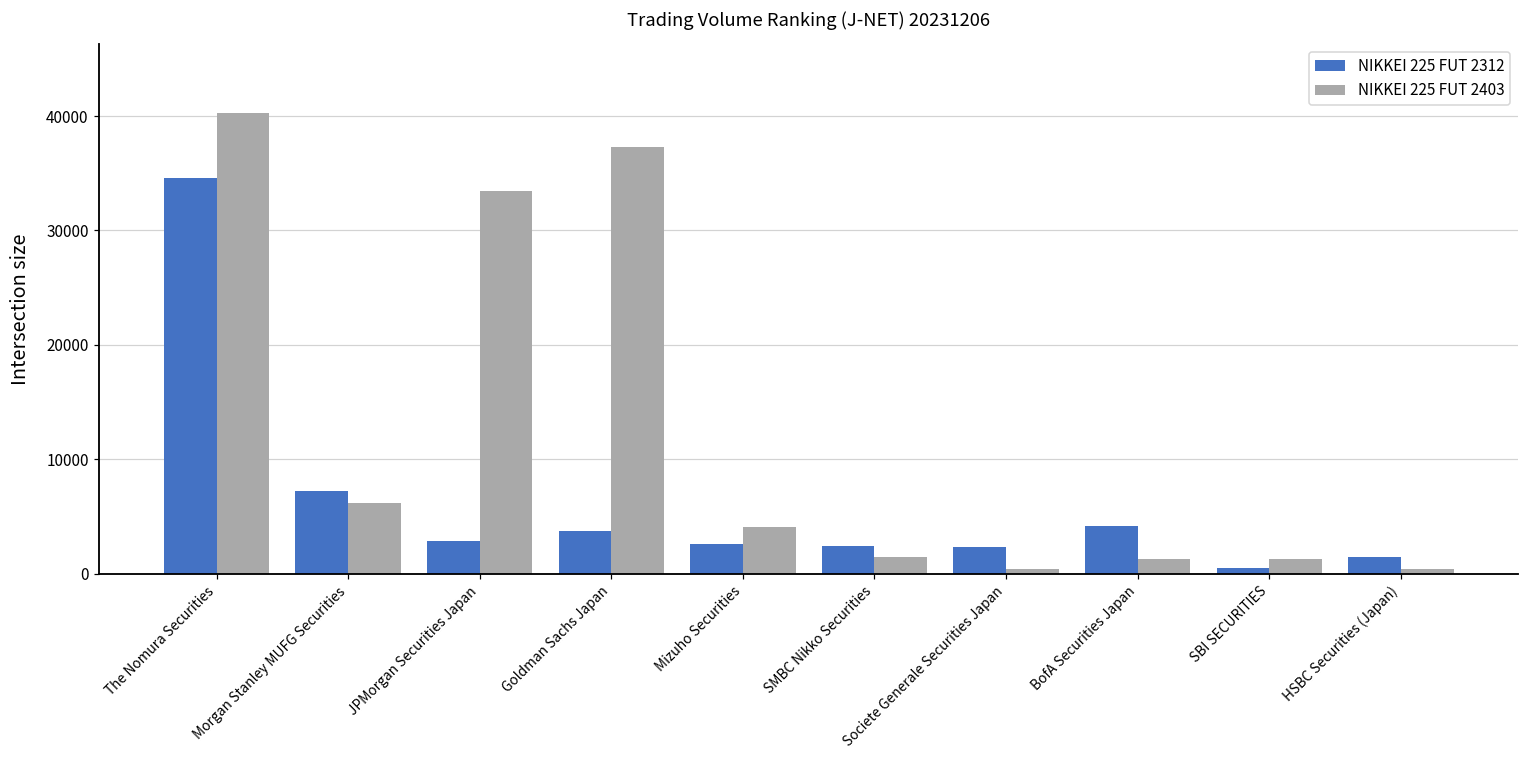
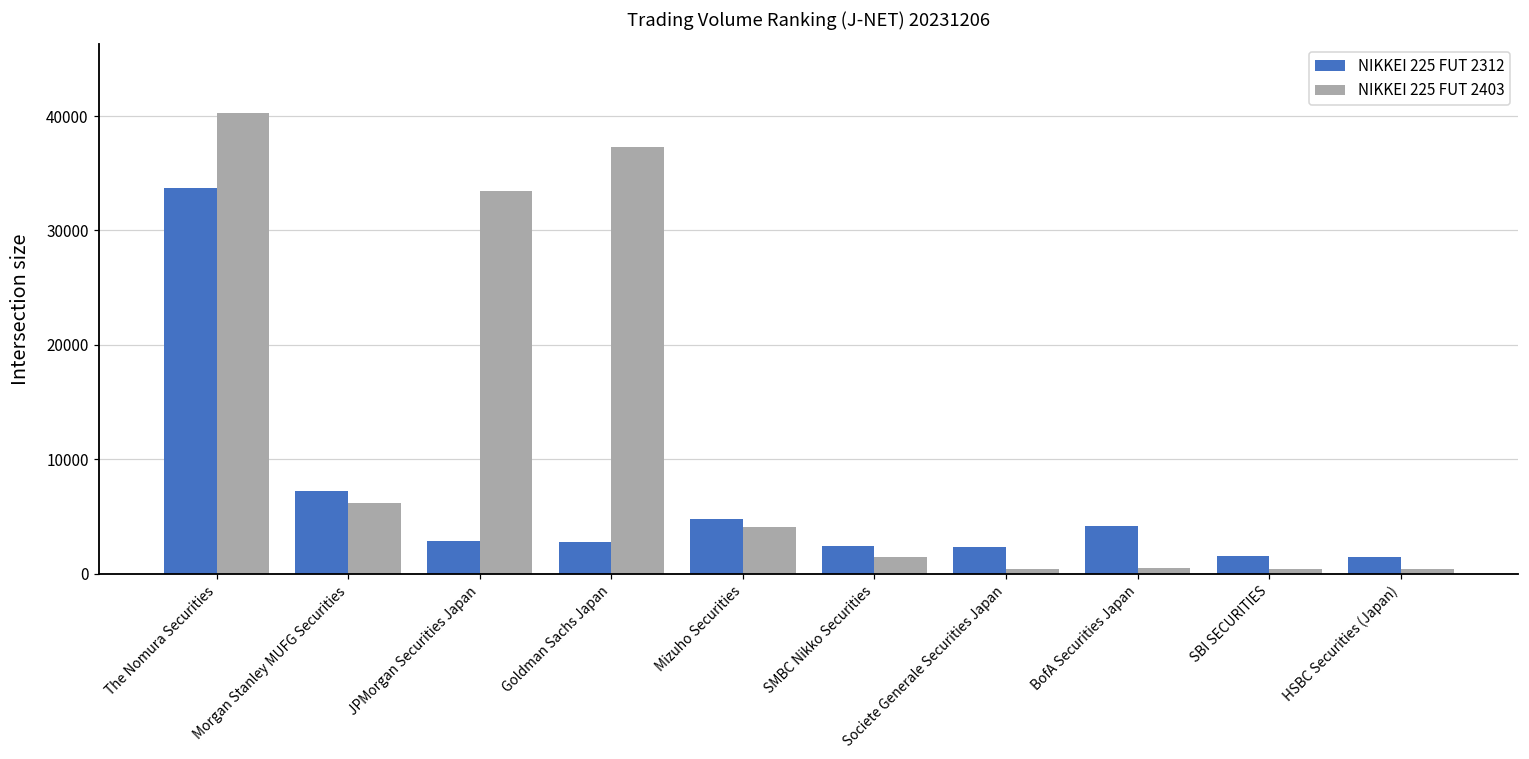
  {
    "NIKKEI 225 FUT 2312": {
-     "The Nomura Securities": 34600,
+     "The Nomura Securities": 33700,
      "Morgan Stanley MUFG Securities": 7200,
      "JPMorgan Securities Japan": 2900,
-     "Goldman Sachs Japan": 3700,
-     "Mizuho Securities": 2600,
+     "Goldman Sachs Japan": 2800,
+     "Mizuho Securities": 4800,
      "SMBC Nikko Securities": 2400,
      "Societe Generale Securities Japan": 2300,
      "BofA Securities Japan": 4200,
-     "SBI SECURITIES": 500,
+     "SBI SECURITIES": 1600,
      "HSBC Securities (Japan)": 1500
    },
    "NIKKEI 225 FUT 2403": {
      "The Nomura Securities": 40300,
      "Morgan Stanley MUFG Securities": 6200,
      "JPMorgan Securities Japan": 33500,
      "Goldman Sachs Japan": 37300,
      "Mizuho Securities": 4100,
      "SMBC Nikko Securities": 1500,
      "Societe Generale Securities Japan": 400,
-     "BofA Securities Japan": 1300,
-     "SBI SECURITIES": 1200,
+     "BofA Securities Japan": 500,
+     "SBI SECURITIES": 400,
      "HSBC Securities (Japan)": 400
    }
  }
